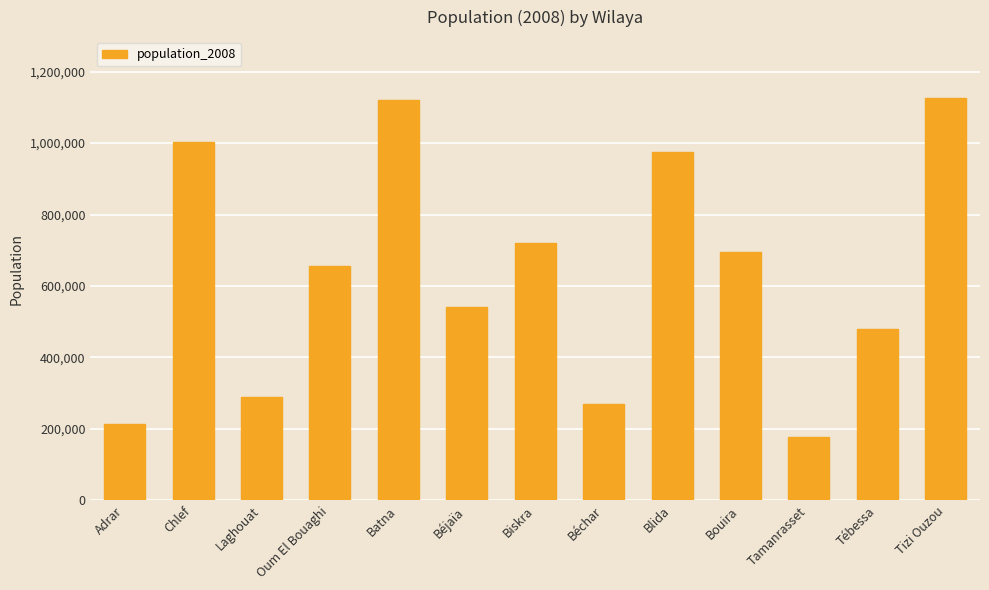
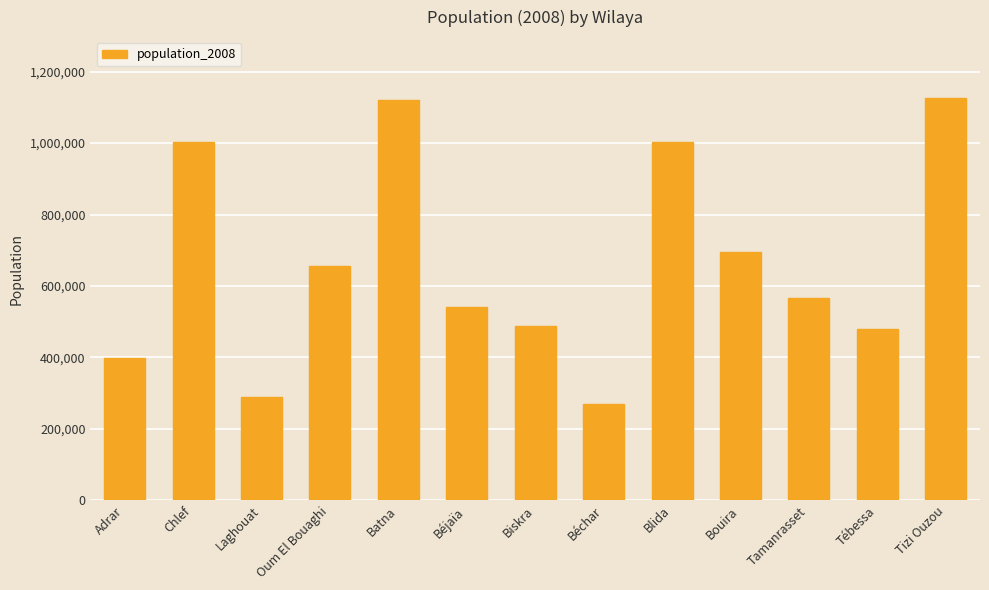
  {
-   "Adrar": "210,000",
+   "Adrar": "400,000",
    "Chlef": "1,000,000",
    "Laghouat": "290,000",
    "Oum El Bouaghi": "660,000",
    "Batna": "1,120,000",
    "Béjaïa": "540,000",
-   "Biskra": "720,000",
+   "Biskra": "490,000",
    "Béchar": "270,000",
-   "Blida": "980,000",
+   "Blida": "1,000,000",
    "Bouira": "700,000",
-   "Tamanrasset": "180,000",
+   "Tamanrasset": "570,000",
    "Tébessa": "480,000",
    "Tizi Ouzou": "1,130,000"
  }
